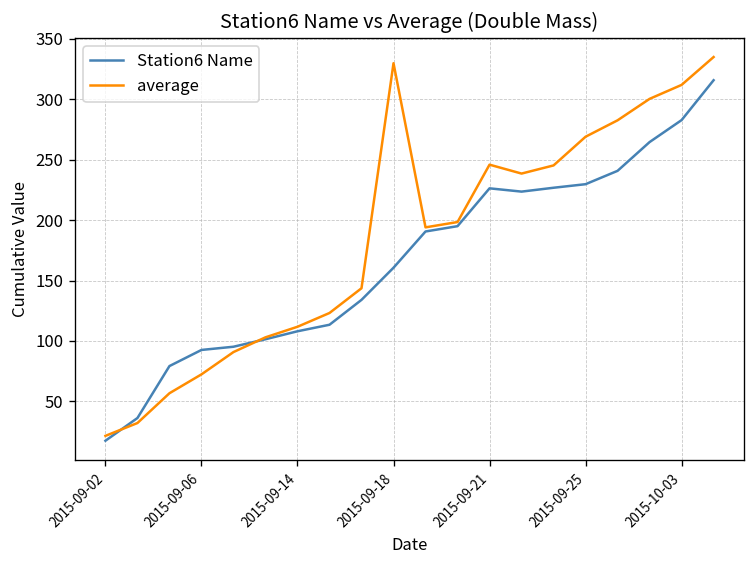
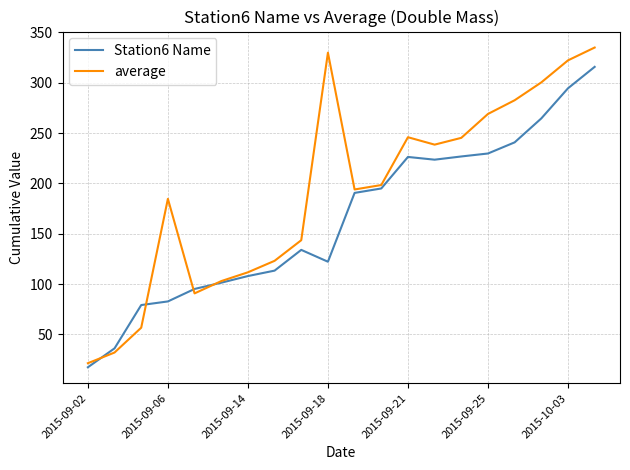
  {
    "Station6 Name": {
      "2015-09-02": 17,
-     "2015-09-06": 93,
+     "2015-09-06": 83,
      "2015-09-14": 108,
-     "2015-09-18": 161,
+     "2015-09-18": 122,
      "2015-09-21": 226,
      "2015-09-25": 230,
-     "2015-10-03": 283
+     "2015-10-03": 295
    },
    "average": {
      "2015-09-02": 21,
-     "2015-09-06": 72,
+     "2015-09-06": 185,
      "2015-09-14": 112,
      "2015-09-18": 330,
      "2015-09-21": 246,
      "2015-09-25": 269,
-     "2015-10-03": 312
+     "2015-10-03": 322
    }
  }
